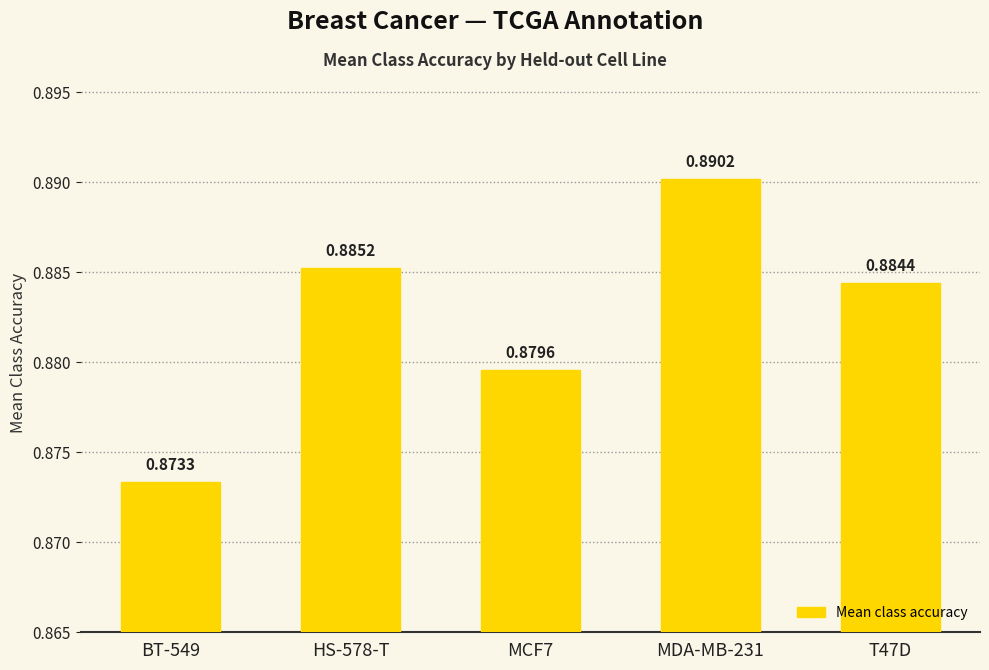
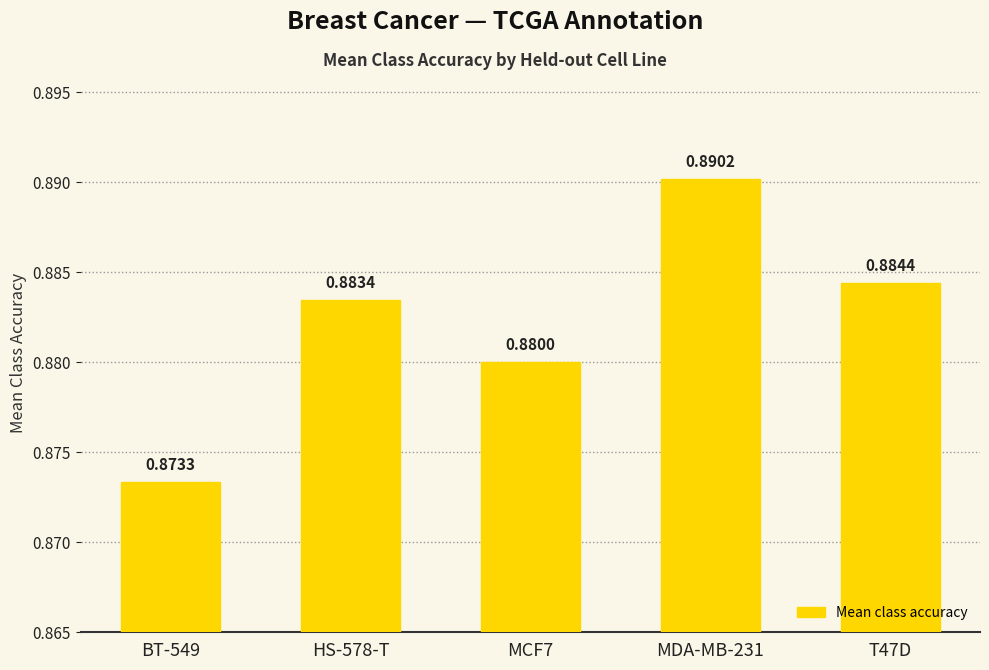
  {
    "BT-549": 0.8733,
-   "HS-578-T": 0.8852,
-   "MCF7": 0.8796,
+   "HS-578-T": 0.8834,
+   "MCF7": 0.8800,
    "MDA-MB-231": 0.8902,
    "T47D": 0.8844
  }
